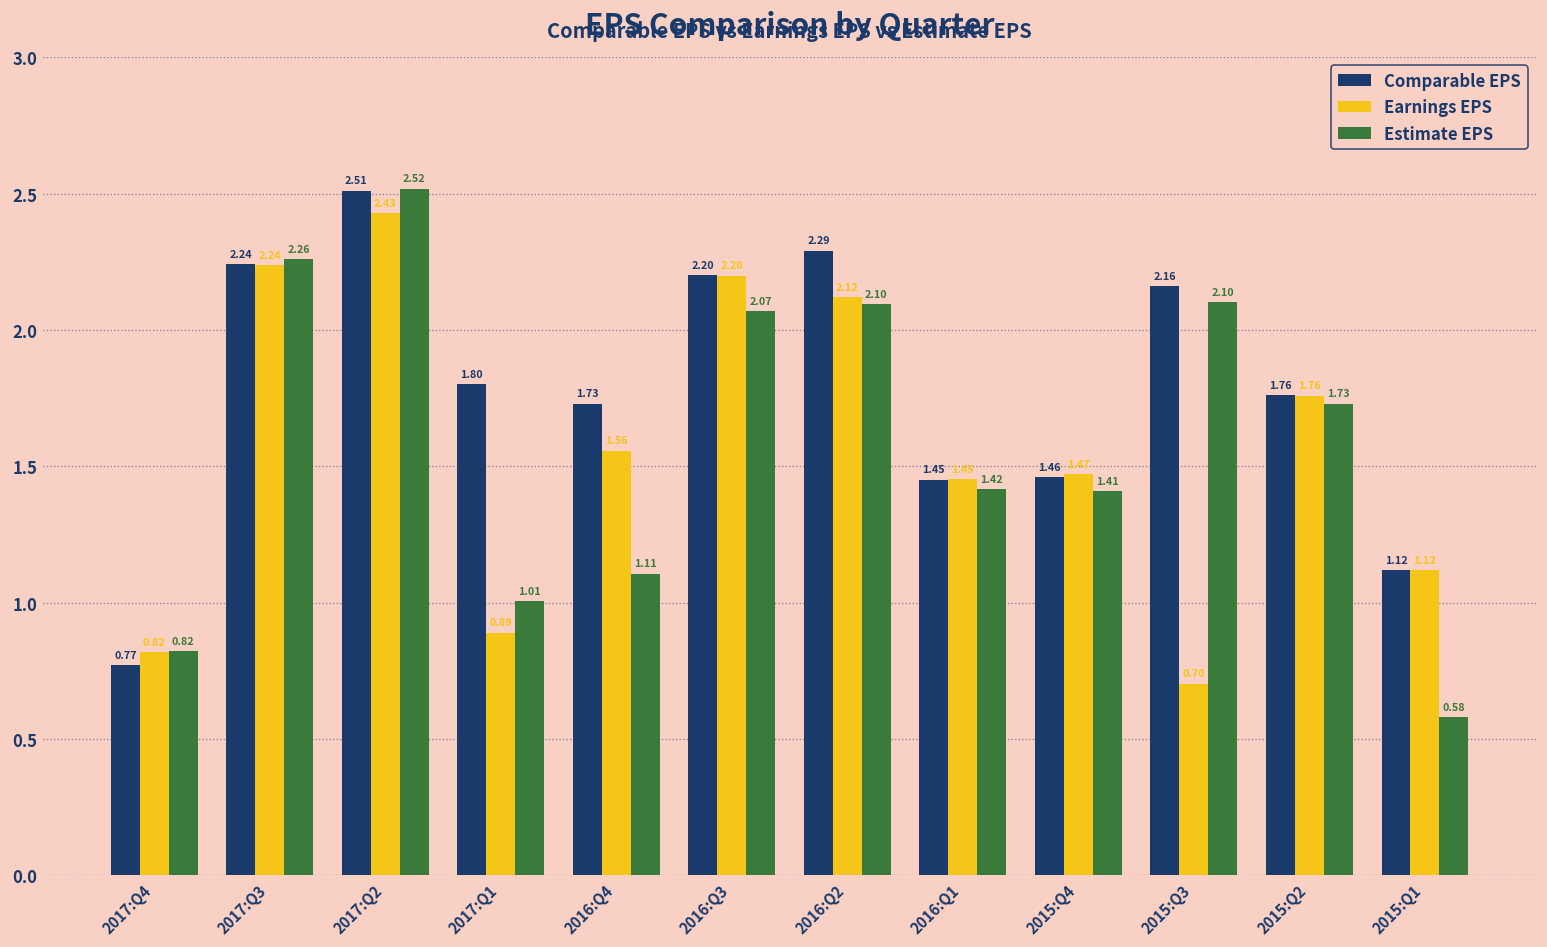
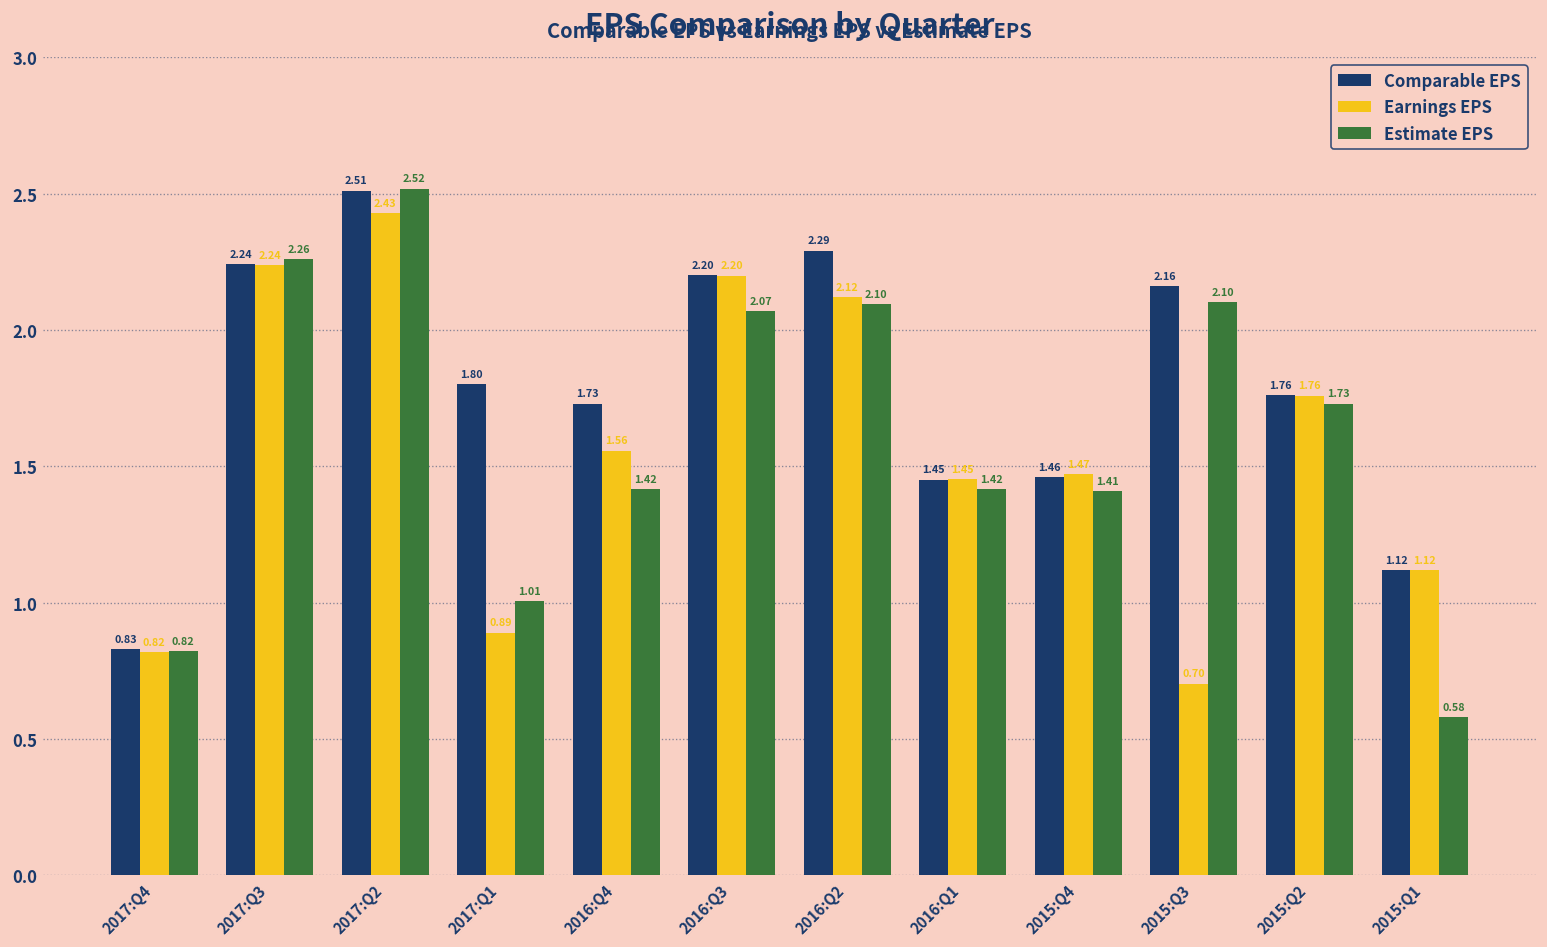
  {
    "Comparable EPS": {
-     "2017:Q4": 0.77,
+     "2017:Q4": 0.83,
      "2017:Q3": 2.24,
      "2017:Q2": 2.51,
      "2017:Q1": 1.80,
      "2016:Q4": 1.73,
      "2016:Q3": 2.20,
      "2016:Q2": 2.29,
      "2016:Q1": 1.45,
      "2015:Q4": 1.46,
      "2015:Q3": 2.16,
      "2015:Q2": 1.76,
      "2015:Q1": 1.12
    },
    "Earnings EPS": {
      "2017:Q4": 0.82,
      "2017:Q3": 2.24,
      "2017:Q2": 2.43,
      "2017:Q1": 0.89,
      "2016:Q4": 1.56,
      "2016:Q3": 2.20,
      "2016:Q2": 2.12,
      "2016:Q1": 1.45,
      "2015:Q4": 1.47,
      "2015:Q3": 0.70,
      "2015:Q2": 1.76,
      "2015:Q1": 1.12
    },
    "Estimate EPS": {
      "2017:Q4": 0.82,
      "2017:Q3": 2.26,
      "2017:Q2": 2.52,
      "2017:Q1": 1.01,
-     "2016:Q4": 1.11,
+     "2016:Q4": 1.42,
      "2016:Q3": 2.07,
      "2016:Q2": 2.10,
      "2016:Q1": 1.42,
      "2015:Q4": 1.41,
      "2015:Q3": 2.10,
      "2015:Q2": 1.73,
      "2015:Q1": 0.58
    }
  }
